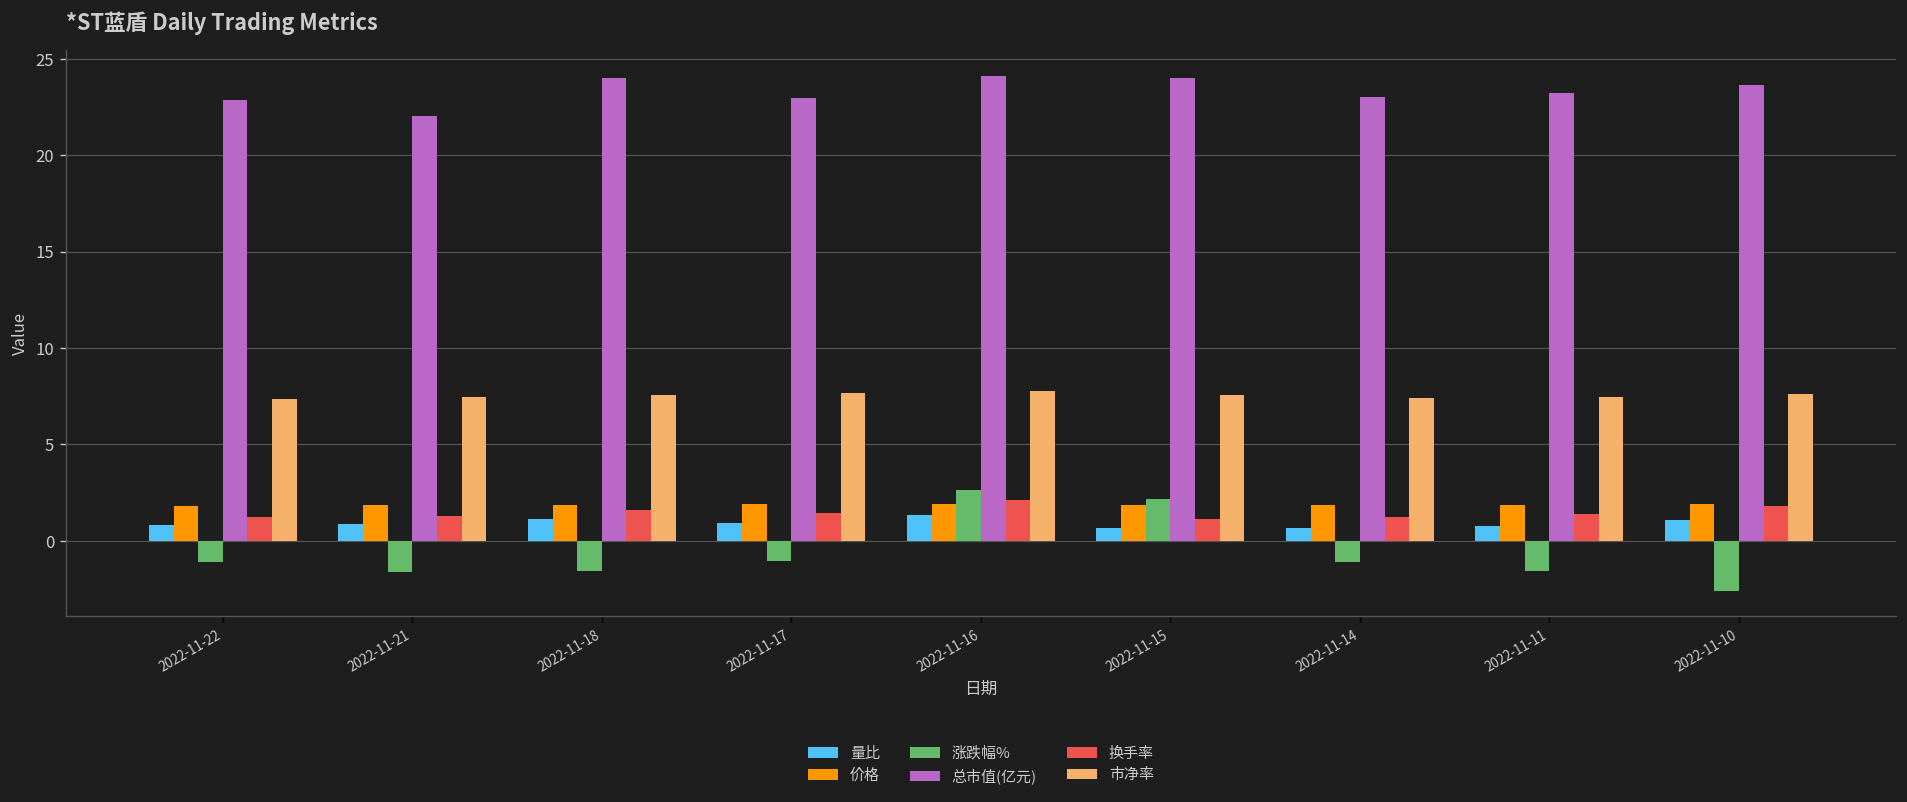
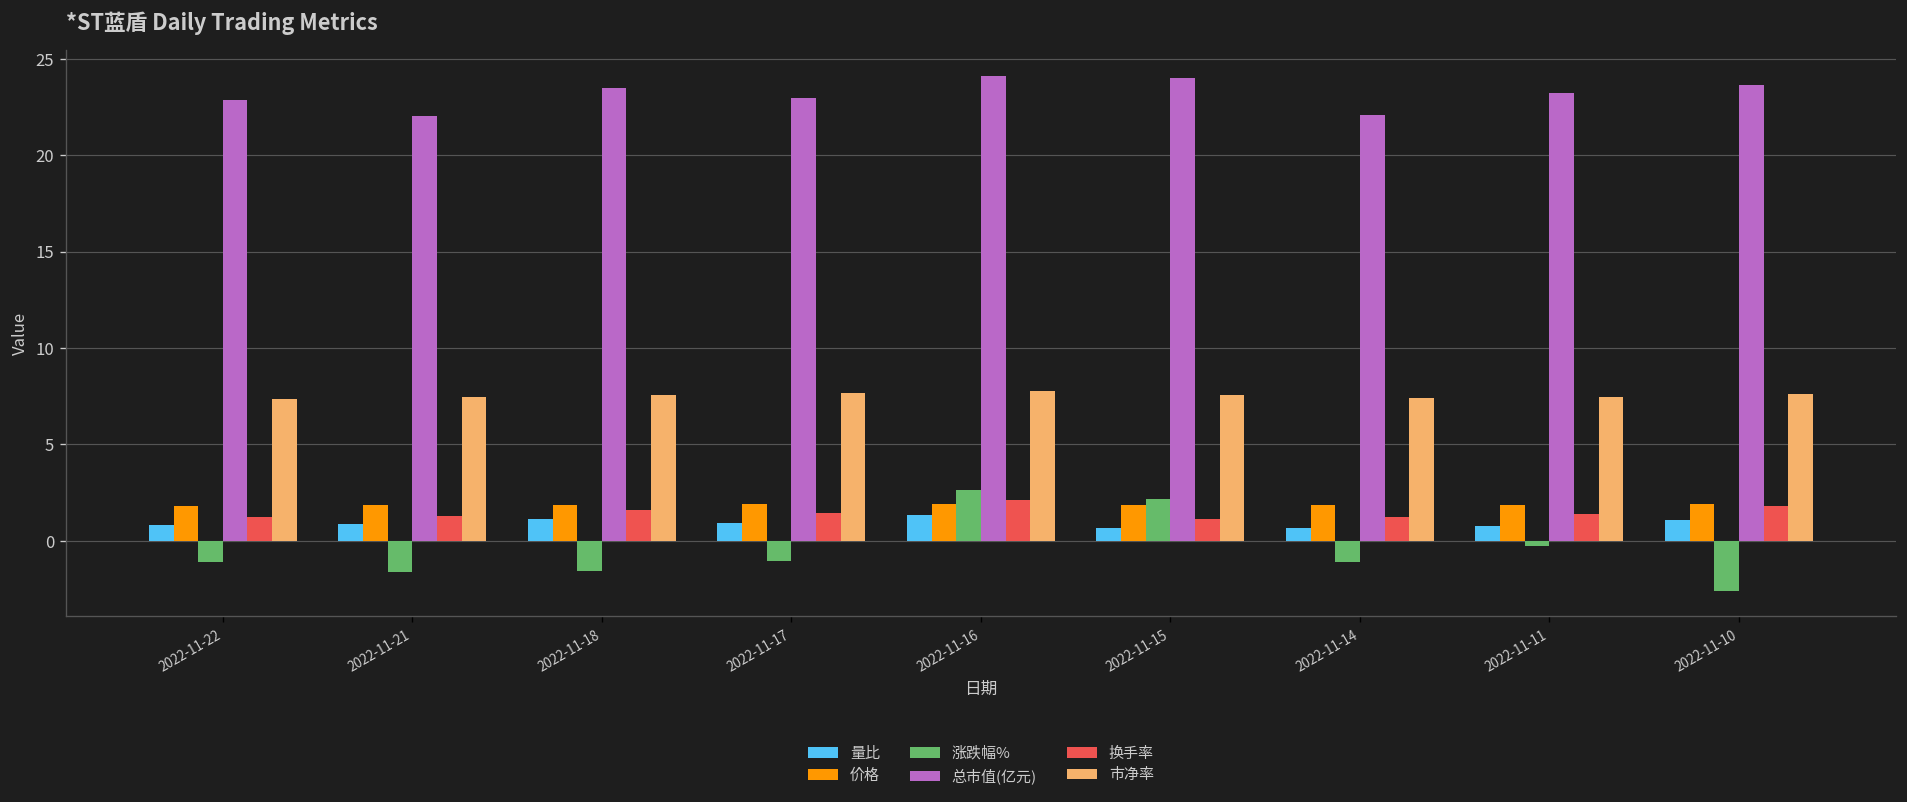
  {
    "量比": {
      "2022-11-22": 0.8,
      "2022-11-21": 0.9,
      "2022-11-18": 1.1,
      "2022-11-17": 0.9,
      "2022-11-16": 1.4,
      "2022-11-15": 0.6,
      "2022-11-14": 0.7,
      "2022-11-11": 0.8,
      "2022-11-10": 1.1
    },
    "价格": {
      "2022-11-22": 1.8,
      "2022-11-21": 1.9,
      "2022-11-18": 1.9,
      "2022-11-17": 1.9,
      "2022-11-16": 1.9,
      "2022-11-15": 1.9,
      "2022-11-14": 1.8,
      "2022-11-11": 1.9,
      "2022-11-10": 1.9
    },
    "涨跌幅%": {
      "2022-11-22": -1.1,
      "2022-11-21": -1.6,
      "2022-11-18": -1.6,
      "2022-11-17": -1.0,
      "2022-11-16": 2.7,
      "2022-11-15": 2.2,
      "2022-11-14": -1.1,
-     "2022-11-11": -1.6,
+     "2022-11-11": -0.3,
      "2022-11-10": -2.6
    },
    "总市值(亿元)": {
      "2022-11-22": 22.9,
      "2022-11-21": 22.0,
-     "2022-11-18": 24.0,
+     "2022-11-18": 23.5,
      "2022-11-17": 23.0,
      "2022-11-16": 24.1,
      "2022-11-15": 24.0,
-     "2022-11-14": 23.0,
+     "2022-11-14": 22.1,
      "2022-11-11": 23.3,
      "2022-11-10": 23.6
    },
    "换手率": {
      "2022-11-22": 1.2,
      "2022-11-21": 1.3,
      "2022-11-18": 1.6,
      "2022-11-17": 1.4,
      "2022-11-16": 2.1,
      "2022-11-15": 1.1,
      "2022-11-14": 1.2,
      "2022-11-11": 1.4,
      "2022-11-10": 1.8
    },
    "市净率": {
      "2022-11-22": 7.4,
      "2022-11-21": 7.4,
      "2022-11-18": 7.6,
      "2022-11-17": 7.7,
      "2022-11-16": 7.8,
      "2022-11-15": 7.6,
      "2022-11-14": 7.4,
      "2022-11-11": 7.5,
      "2022-11-10": 7.6
    }
  }
